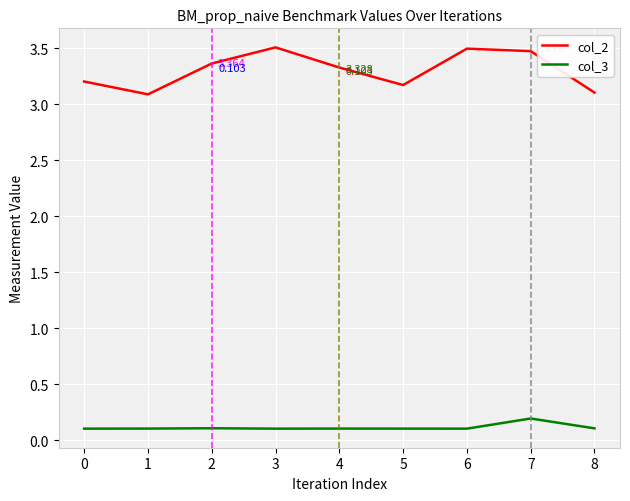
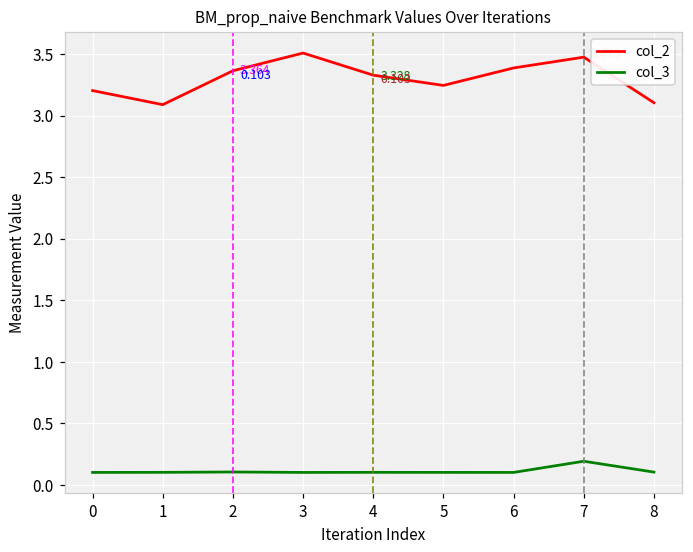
  {
    "col_2": {
      "0": 3.20,
      "1": 3.09,
      "3": 3.51,
-     "5": 3.17,
-     "6": 3.50,
+     "5": 3.25,
+     "6": 3.39,
      "8": 3.10
    },
    "col_3": {
      "0": 0.10,
      "1": 0.10,
      "2": 0.11,
      "3": 0.10,
      "4": 0.10,
      "5": 0.10,
      "6": 0.10,
      "7": 0.19,
      "8": 0.10
    }
  }
